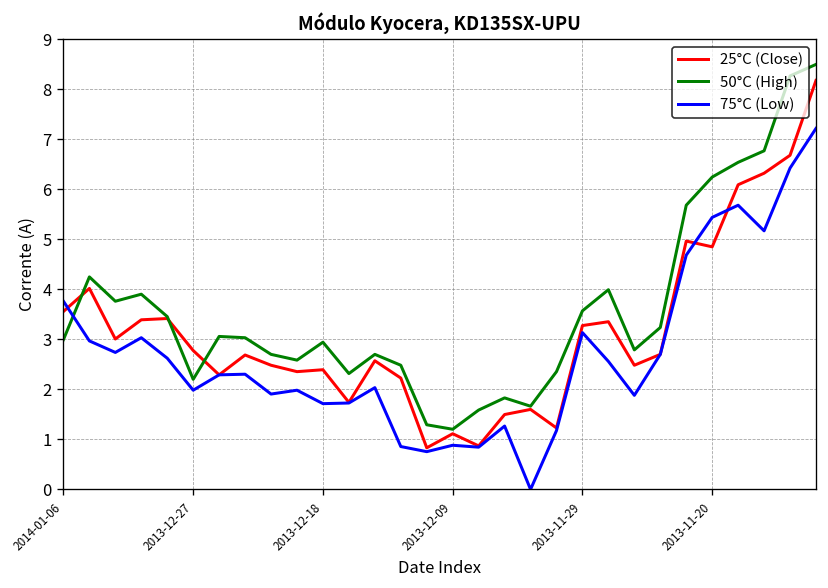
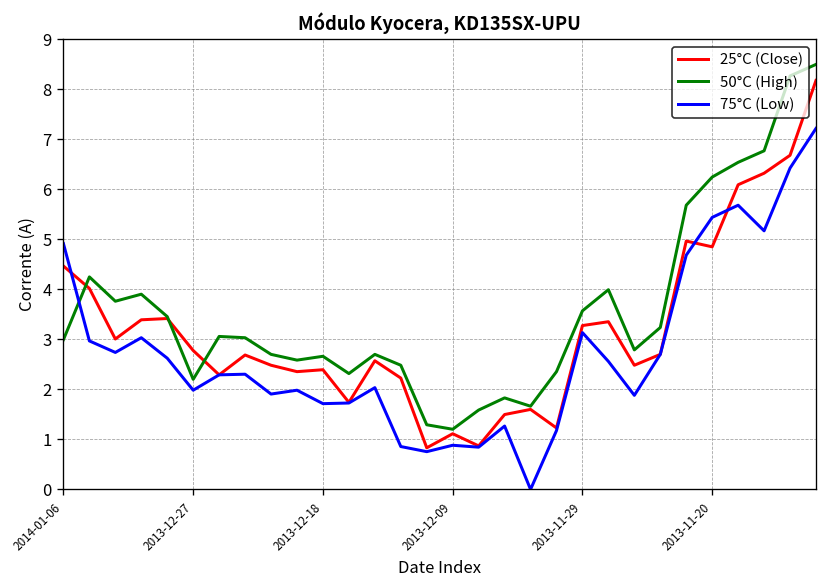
  {
    "25°C (Close)": {
-     "2014-01-06": 3.6,
+     "2014-01-06": 4.5,
      "2013-12-27": 2.8,
      "2013-12-18": 2.4,
      "2013-12-09": 1.1,
      "2013-11-29": 3.3,
      "2013-11-20": 4.9
    },
    "50°C (High)": {
      "2014-01-06": 3.0,
      "2013-12-27": 2.2,
-     "2013-12-18": 2.9,
+     "2013-12-18": 2.7,
      "2013-12-09": 1.2,
      "2013-11-29": 3.6,
      "2013-11-20": 6.2
    },
    "75°C (Low)": {
-     "2014-01-06": 3.8,
+     "2014-01-06": 4.9,
      "2013-12-27": 2.0,
      "2013-12-18": 1.7,
      "2013-12-09": 0.9,
      "2013-11-29": 3.1,
      "2013-11-20": 5.4
    }
  }
